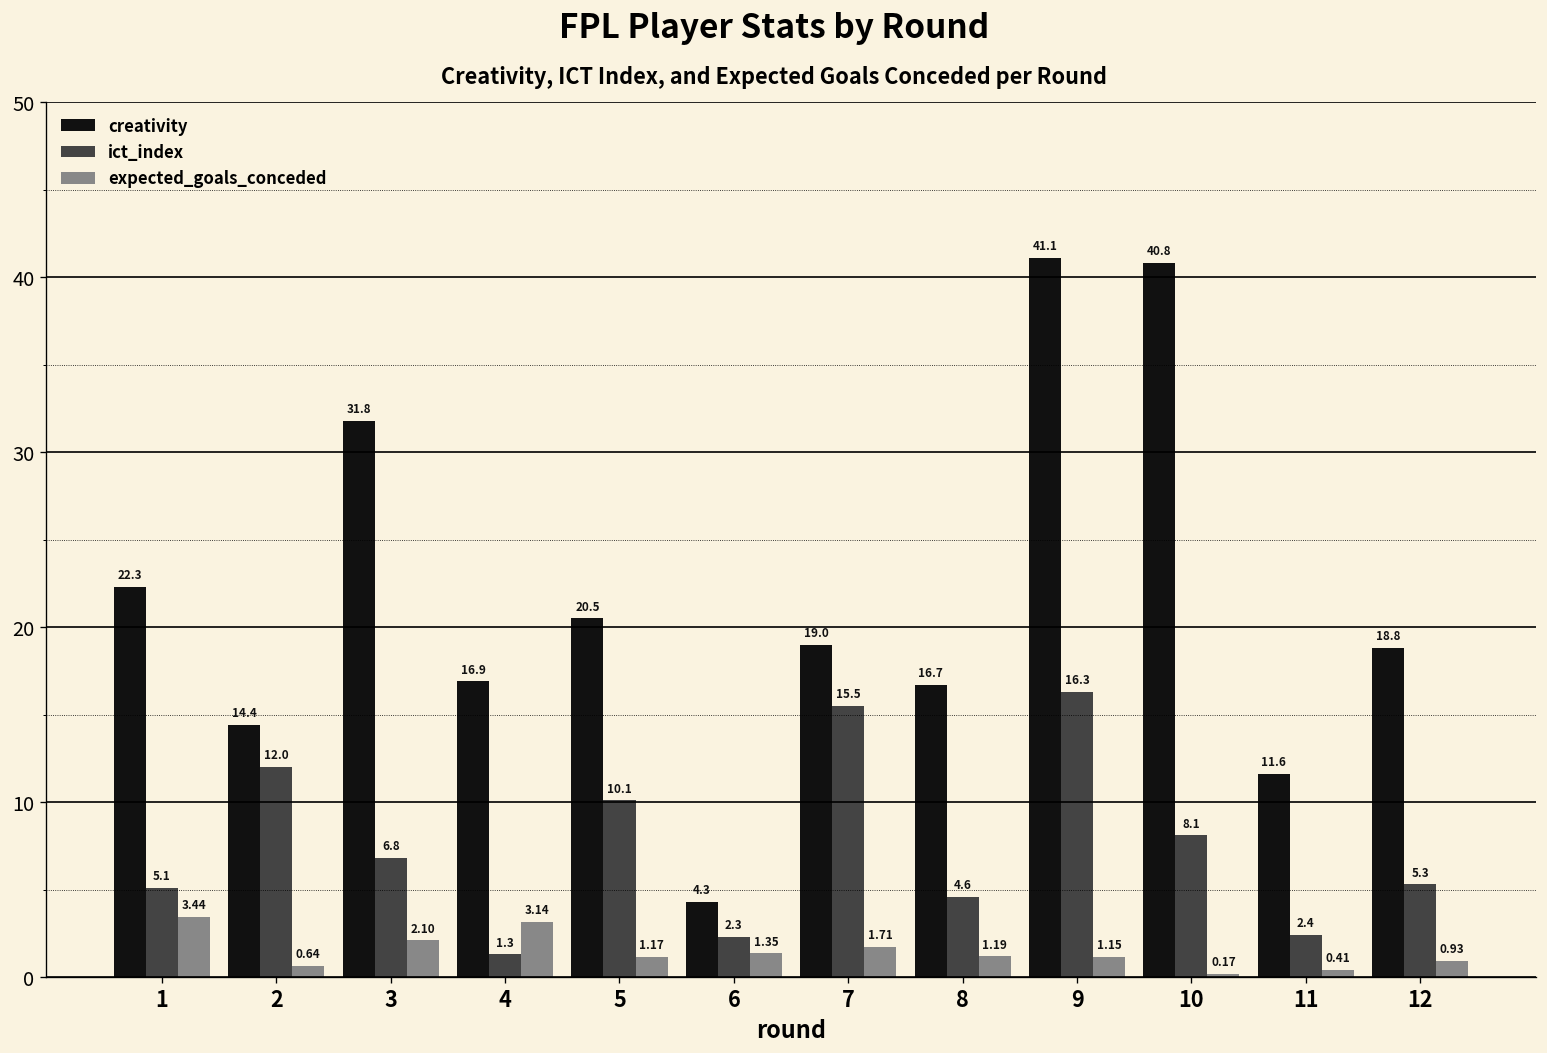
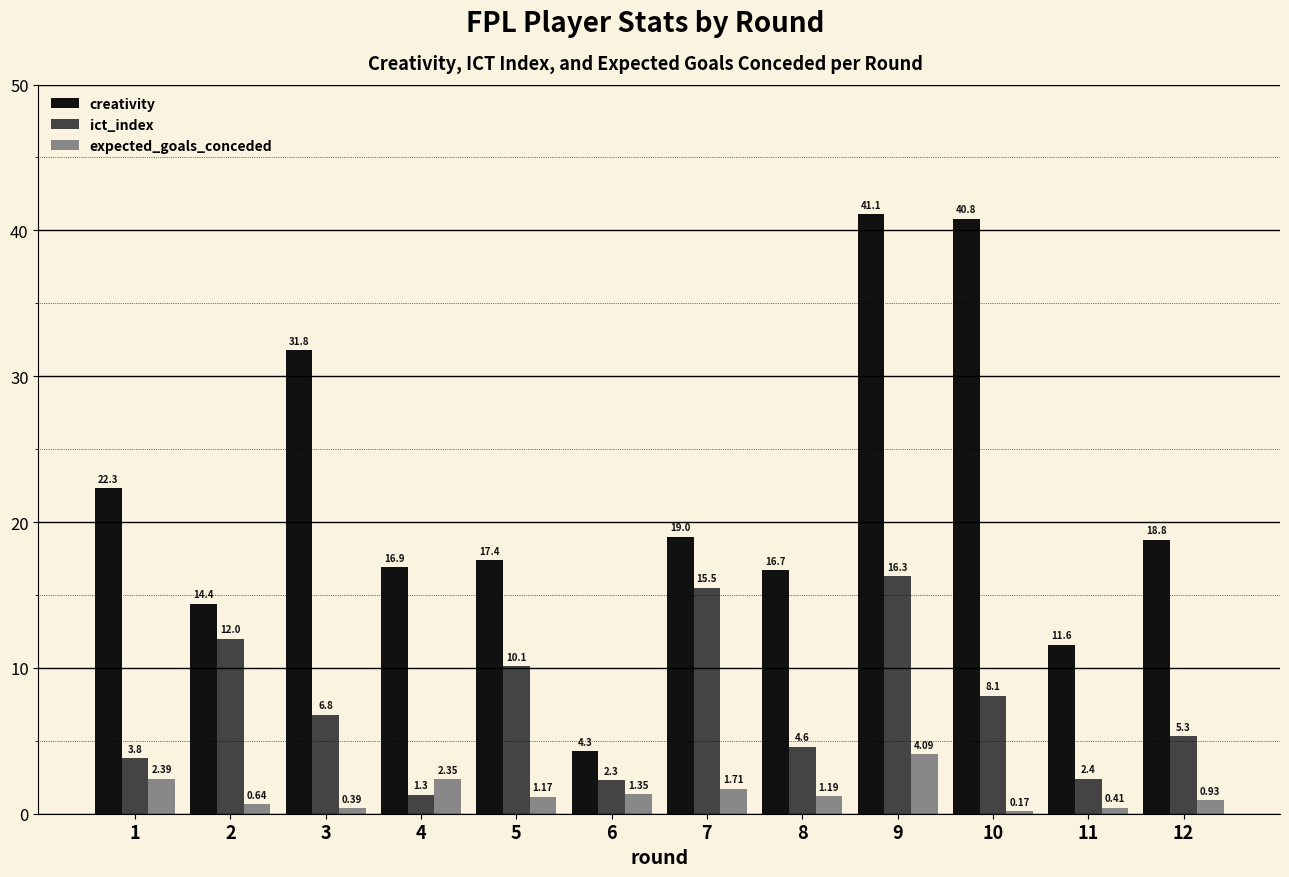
  {
    "creativity": {
      "1": 22.3,
      "2": 14.4,
      "3": 31.8,
      "4": 16.9,
-     "5": 20.5,
+     "5": 17.4,
      "6": 4.3,
      "7": 19.0,
      "8": 16.7,
      "9": 41.1,
      "10": 40.8,
      "11": 11.6,
      "12": 18.8
    },
    "ict_index": {
-     "1": 5.1,
+     "1": 3.8,
      "2": 12.0,
      "3": 6.8,
      "4": 1.3,
      "5": 10.1,
      "6": 2.3,
      "7": 15.5,
      "8": 4.6,
      "9": 16.3,
      "10": 8.1,
      "11": 2.4,
      "12": 5.3
    },
    "expected_goals_conceded": {
-     "1": 3.44,
+     "1": 2.39,
      "2": 0.64,
-     "3": 2.10,
-     "4": 3.14,
+     "3": 0.39,
+     "4": 2.35,
      "5": 1.17,
      "6": 1.35,
      "7": 1.71,
      "8": 1.19,
-     "9": 1.15,
+     "9": 4.09,
      "10": 0.17,
      "11": 0.41,
      "12": 0.93
    }
  }
